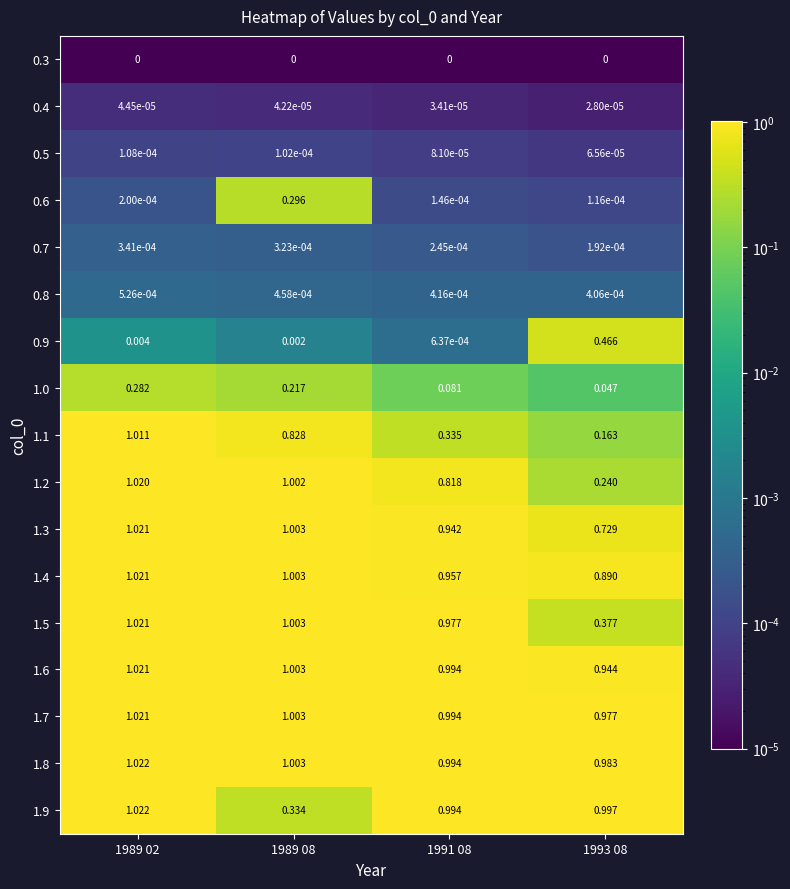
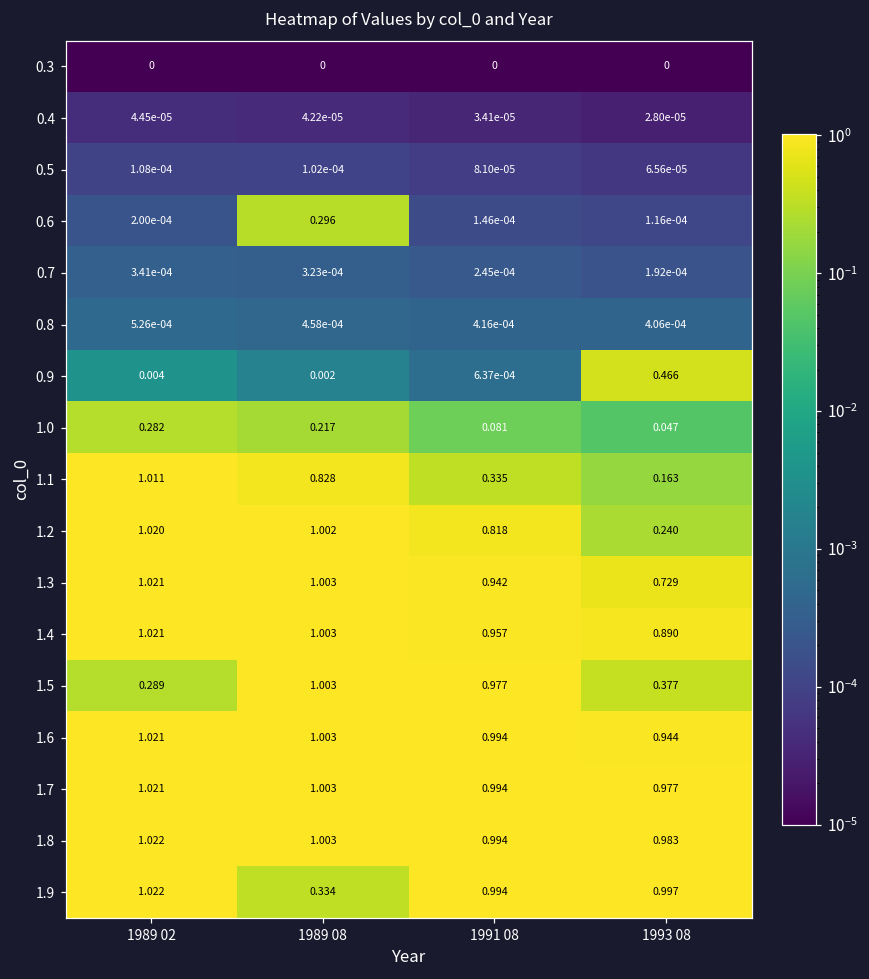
  {
    "0.3": {
      "1989 02": "0",
      "1989 08": "0",
      "1991 08": "0",
      "1993 08": "0"
    },
    "0.4": {
      "1989 02": "4.45e-05",
      "1989 08": "4.22e-05",
      "1991 08": "3.41e-05",
      "1993 08": "2.80e-05"
    },
    "0.5": {
      "1989 02": "1.08e-04",
      "1989 08": "1.02e-04",
      "1991 08": "8.10e-05",
      "1993 08": "6.56e-05"
    },
    "0.6": {
      "1989 02": "2.00e-04",
      "1989 08": "0.296",
      "1991 08": "1.46e-04",
      "1993 08": "1.16e-04"
    },
    "0.7": {
      "1989 02": "3.41e-04",
      "1989 08": "3.23e-04",
      "1991 08": "2.45e-04",
      "1993 08": "1.92e-04"
    },
    "0.8": {
      "1989 02": "5.26e-04",
      "1989 08": "4.58e-04",
      "1991 08": "4.16e-04",
      "1993 08": "4.06e-04"
    },
    "0.9": {
      "1989 02": "0.004",
      "1989 08": "0.002",
      "1991 08": "6.37e-04",
      "1993 08": "0.466"
    },
    "1.0": {
      "1989 02": "0.282",
      "1989 08": "0.217",
      "1991 08": "0.081",
      "1993 08": "0.047"
    },
    "1.1": {
      "1989 02": "1.011",
      "1989 08": "0.828",
      "1991 08": "0.335",
      "1993 08": "0.163"
    },
    "1.2": {
      "1989 02": "1.020",
      "1989 08": "1.002",
      "1991 08": "0.818",
      "1993 08": "0.240"
    },
    "1.3": {
      "1989 02": "1.021",
      "1989 08": "1.003",
      "1991 08": "0.942",
      "1993 08": "0.729"
    },
    "1.4": {
      "1989 02": "1.021",
      "1989 08": "1.003",
      "1991 08": "0.957",
      "1993 08": "0.890"
    },
    "1.5": {
-     "1989 02": "1.021",
+     "1989 02": "0.289",
      "1989 08": "1.003",
      "1991 08": "0.977",
      "1993 08": "0.377"
    },
    "1.6": {
      "1989 02": "1.021",
      "1989 08": "1.003",
      "1991 08": "0.994",
      "1993 08": "0.944"
    },
    "1.7": {
      "1989 02": "1.021",
      "1989 08": "1.003",
      "1991 08": "0.994",
      "1993 08": "0.977"
    },
    "1.8": {
      "1989 02": "1.022",
      "1989 08": "1.003",
      "1991 08": "0.994",
      "1993 08": "0.983"
    },
    "1.9": {
      "1989 02": "1.022",
      "1989 08": "0.334",
      "1991 08": "0.994",
      "1993 08": "0.997"
    }
  }
